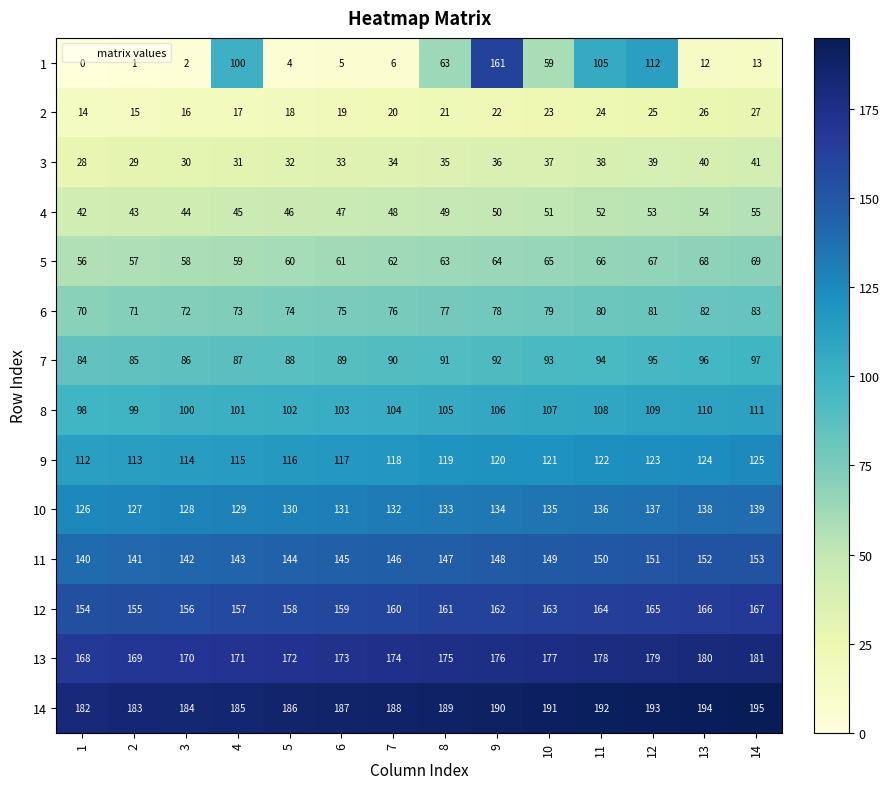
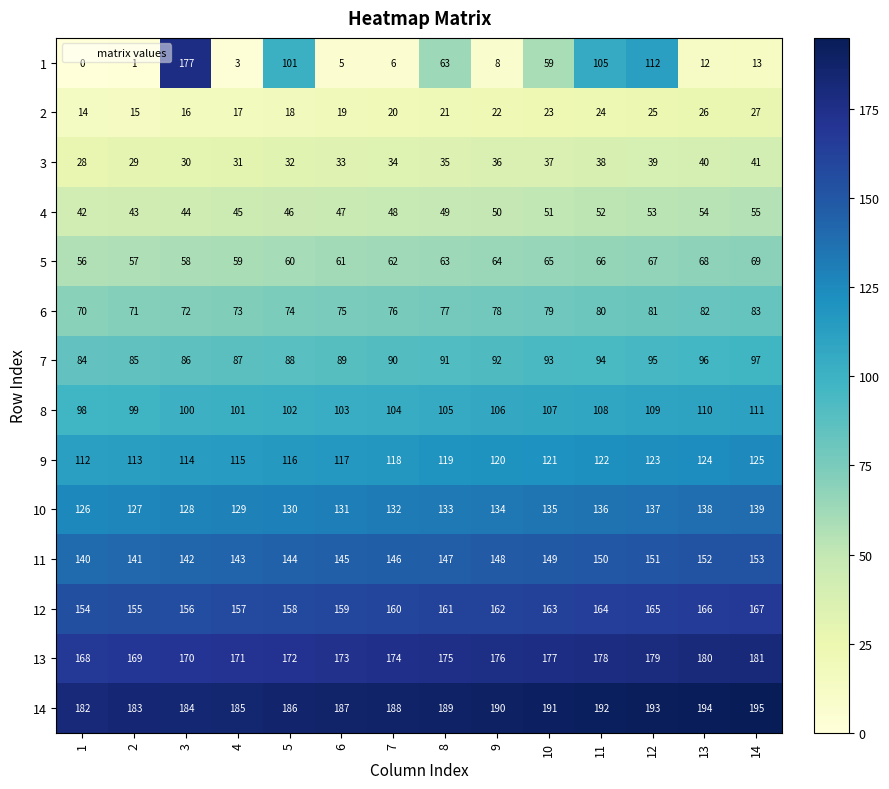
  {
    "1": {
-     "3": 2,
-     "4": 100,
-     "5": 4,
+     "3": 177,
+     "4": 3,
+     "5": 101,
      "6": 5,
      "7": 6,
      "8": 63,
-     "9": 161,
+     "9": 8,
      "10": 59,
      "11": 105,
      "12": 112,
      "13": 12,
      "14": 13
    },
    "2": {
      "1": 14,
      "2": 15,
      "3": 16,
      "4": 17,
      "5": 18,
      "6": 19,
      "7": 20,
      "8": 21,
      "9": 22,
      "10": 23,
      "11": 24,
      "12": 25,
      "13": 26,
      "14": 27
    },
    "3": {
      "1": 28,
      "2": 29,
      "3": 30,
      "4": 31,
      "5": 32,
      "6": 33,
      "7": 34,
      "8": 35,
      "9": 36,
      "10": 37,
      "11": 38,
      "12": 39,
      "13": 40,
      "14": 41
    },
    "4": {
      "1": 42,
      "2": 43,
      "3": 44,
      "4": 45,
      "5": 46,
      "6": 47,
      "7": 48,
      "8": 49,
      "9": 50,
      "10": 51,
      "11": 52,
      "12": 53,
      "13": 54,
      "14": 55
    },
    "5": {
      "1": 56,
      "2": 57,
      "3": 58,
      "4": 59,
      "5": 60,
      "6": 61,
      "7": 62,
      "8": 63,
      "9": 64,
      "10": 65,
      "11": 66,
      "12": 67,
      "13": 68,
      "14": 69
    },
    "6": {
      "1": 70,
      "2": 71,
      "3": 72,
      "4": 73,
      "5": 74,
      "6": 75,
      "7": 76,
      "8": 77,
      "9": 78,
      "10": 79,
      "11": 80,
      "12": 81,
      "13": 82,
      "14": 83
    },
    "7": {
      "1": 84,
      "2": 85,
      "3": 86,
      "4": 87,
      "5": 88,
      "6": 89,
      "7": 90,
      "8": 91,
      "9": 92,
      "10": 93,
      "11": 94,
      "12": 95,
      "13": 96,
      "14": 97
    },
    "8": {
      "1": 98,
      "2": 99,
      "3": 100,
      "4": 101,
      "5": 102,
      "6": 103,
      "7": 104,
      "8": 105,
      "9": 106,
      "10": 107,
      "11": 108,
      "12": 109,
      "13": 110,
      "14": 111
    },
    "9": {
      "1": 112,
      "2": 113,
      "3": 114,
      "4": 115,
      "5": 116,
      "6": 117,
      "7": 118,
      "8": 119,
      "9": 120,
      "10": 121,
      "11": 122,
      "12": 123,
      "13": 124,
      "14": 125
    },
    "10": {
      "1": 126,
      "2": 127,
      "3": 128,
      "4": 129,
      "5": 130,
      "6": 131,
      "7": 132,
      "8": 133,
      "9": 134,
      "10": 135,
      "11": 136,
      "12": 137,
      "13": 138,
      "14": 139
    },
    "11": {
      "1": 140,
      "2": 141,
      "3": 142,
      "4": 143,
      "5": 144,
      "6": 145,
      "7": 146,
      "8": 147,
      "9": 148,
      "10": 149,
      "11": 150,
      "12": 151,
      "13": 152,
      "14": 153
    },
    "12": {
      "1": 154,
      "2": 155,
      "3": 156,
      "4": 157,
      "5": 158,
      "6": 159,
      "7": 160,
      "8": 161,
      "9": 162,
      "10": 163,
      "11": 164,
      "12": 165,
      "13": 166,
      "14": 167
    },
    "13": {
      "1": 168,
      "2": 169,
      "3": 170,
      "4": 171,
      "5": 172,
      "6": 173,
      "7": 174,
      "8": 175,
      "9": 176,
      "10": 177,
      "11": 178,
      "12": 179,
      "13": 180,
      "14": 181
    },
    "14": {
      "1": 182,
      "2": 183,
      "3": 184,
      "4": 185,
      "5": 186,
      "6": 187,
      "7": 188,
      "8": 189,
      "9": 190,
      "10": 191,
      "11": 192,
      "12": 193,
      "13": 194,
      "14": 195
    }
  }
